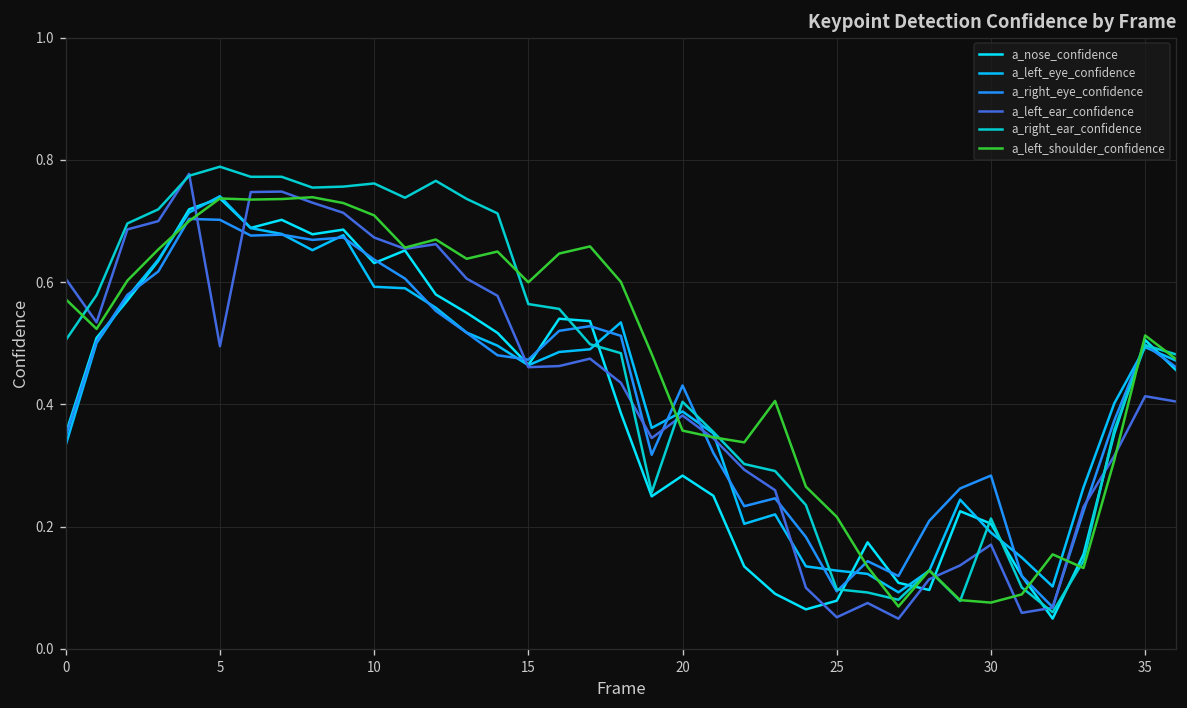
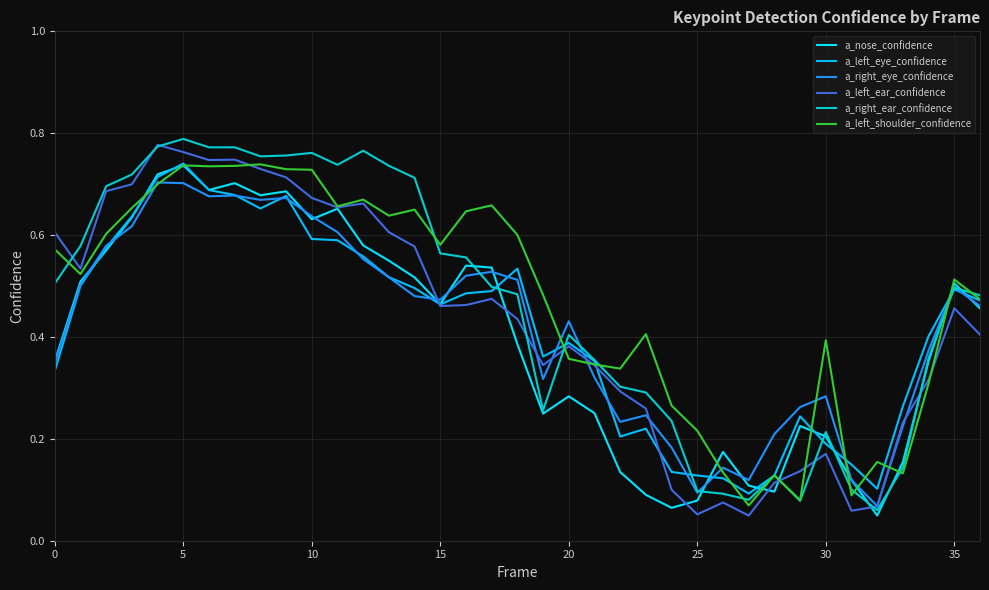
  {
    "a_left_ear_confidence": {
      "0": 0.61,
-     "5": 0.50,
+     "5": 0.76,
      "10": 0.67,
      "20": 0.38,
      "25": 0.05,
      "30": 0.17,
-     "35": 0.41
+     "35": 0.46
    },
    "a_left_shoulder_confidence": {
      "0": 0.57,
-     "10": 0.71,
-     "15": 0.60,
+     "10": 0.73,
+     "15": 0.58,
      "20": 0.36,
      "25": 0.22,
-     "30": 0.08,
+     "30": 0.39,
      "35": 0.51
    }
  }
